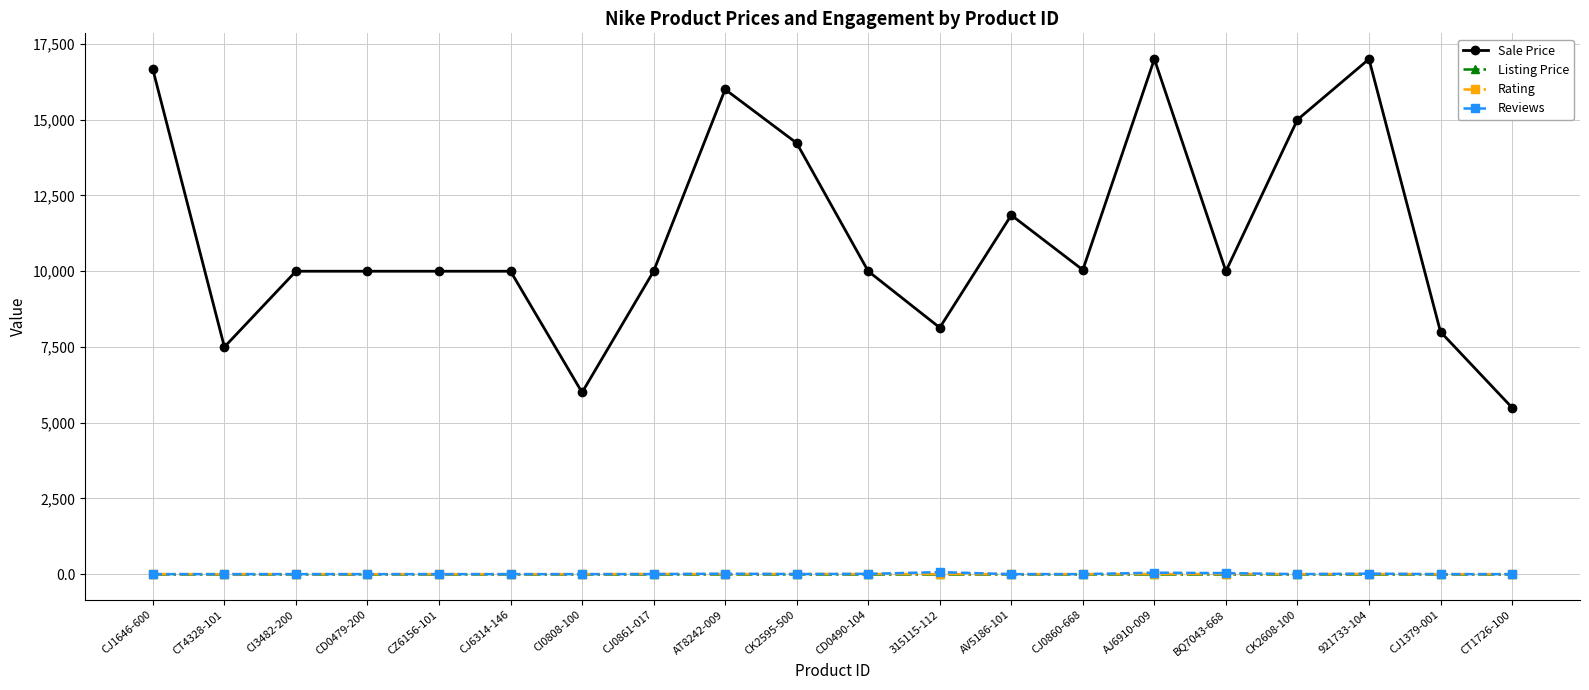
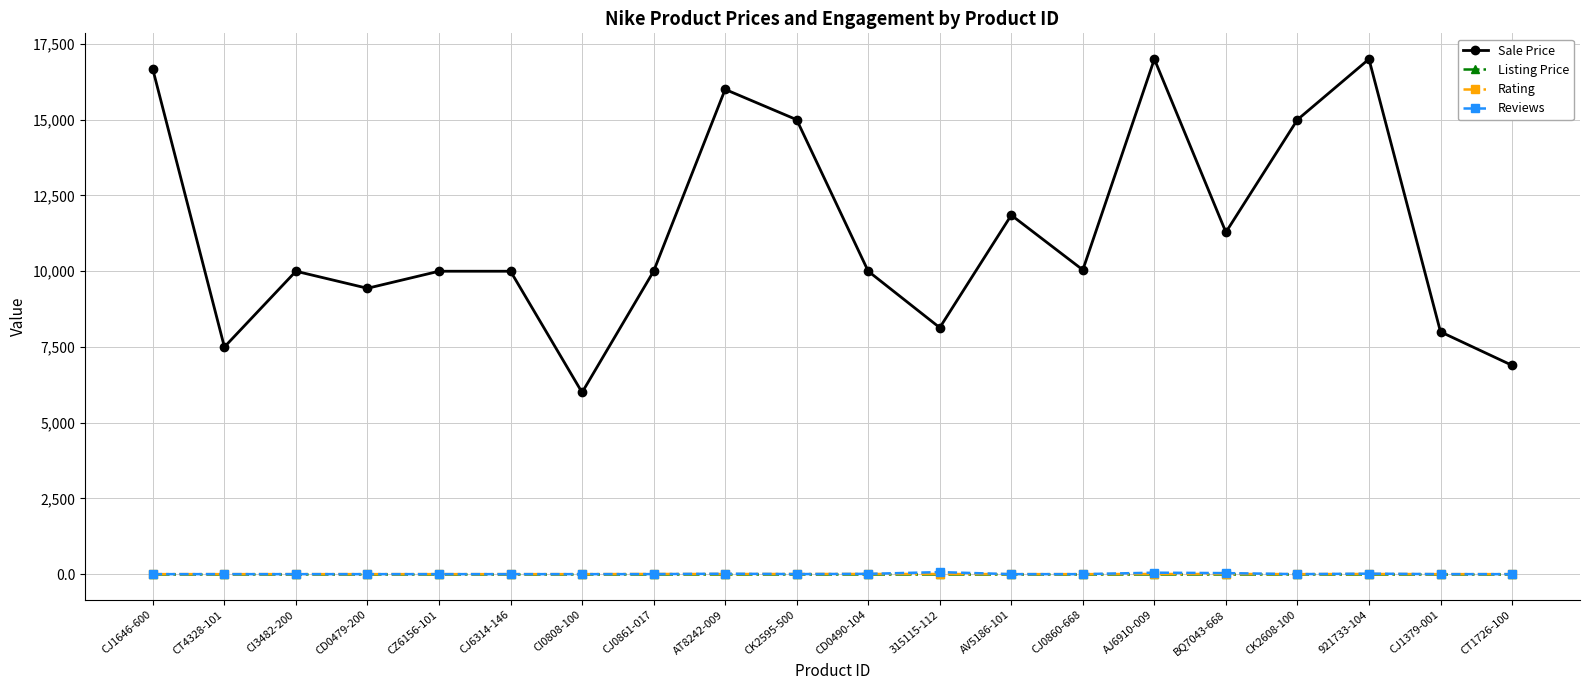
  {
    "Sale Price": {
      "CJ1646-600": "16,700",
      "CT4328-101": "7,500",
      "CI3482-200": "10,000",
-     "CD0479-200": "10,000",
+     "CD0479-200": "9,400",
      "CZ6156-101": "10,000",
      "CJ6314-146": "10,000",
      "CI0808-100": "6,000",
      "CJ0861-017": "10,000",
      "AT8242-009": "16,000",
-     "CK2595-500": "14,200",
+     "CK2595-500": "15,000",
      "CD0490-104": "10,000",
      "315115-112": "8,100",
      "AV5186-101": "11,800",
      "CJ0860-668": "10,000",
      "AJ6910-009": "17,000",
-     "BQ7043-668": "10,000",
+     "BQ7043-668": "11,300",
      "CK2608-100": "15,000",
      "921733-104": "17,000",
      "CJ1379-001": "8,000",
-     "CT1726-100": "5,500"
+     "CT1726-100": "6,900"
    }
  }
